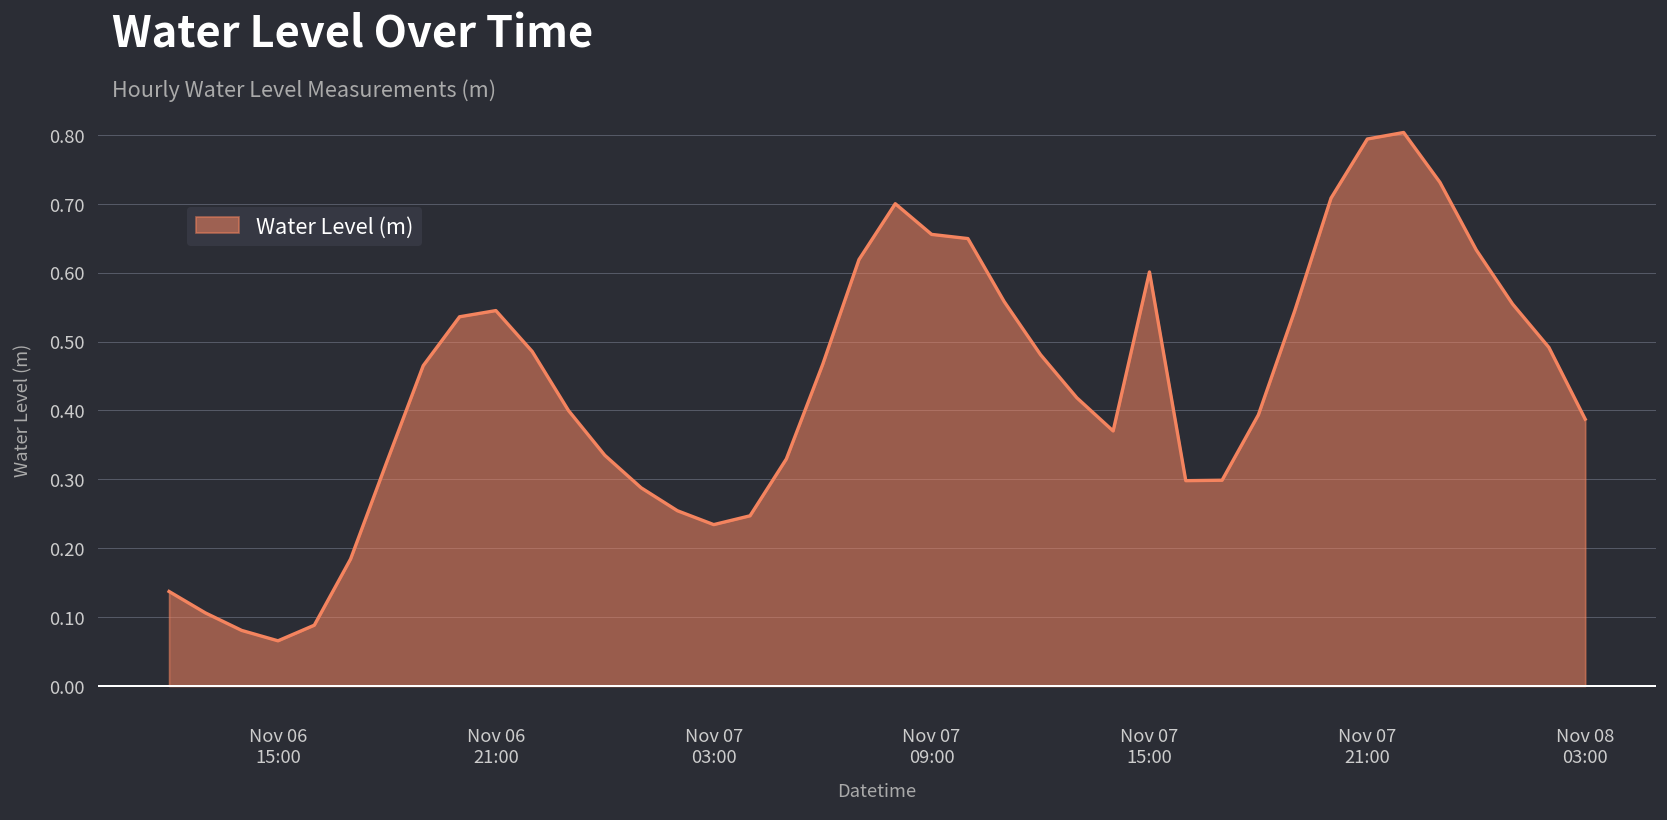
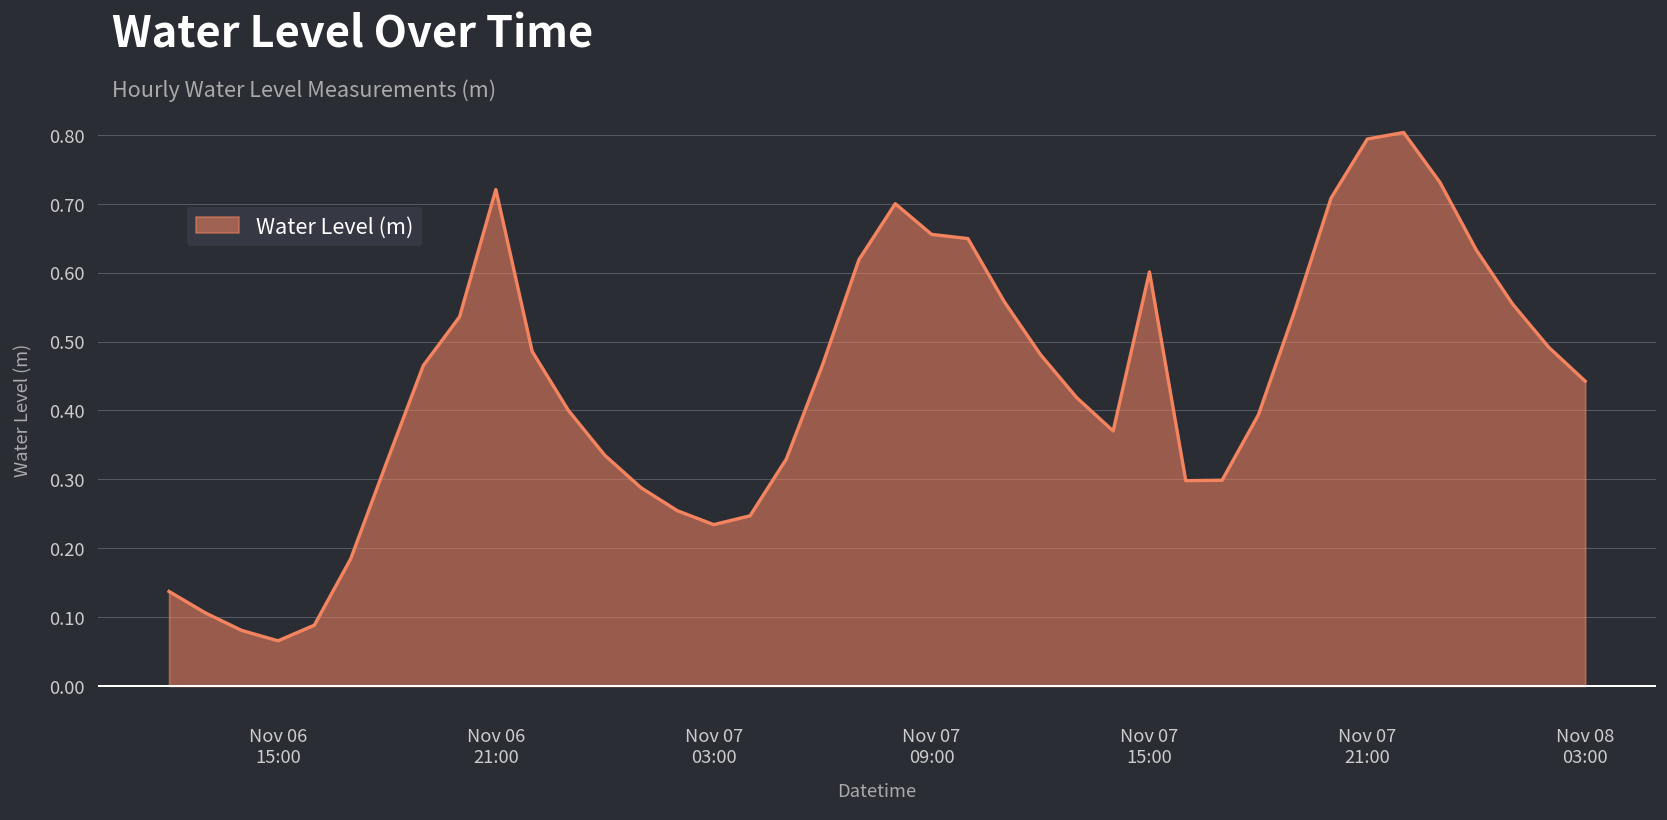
  {
    "Nov 06 15:00": 0.07,
-   "Nov 06 21:00": 0.55,
+   "Nov 06 21:00": 0.72,
    "Nov 07 03:00": 0.23,
    "Nov 07 09:00": 0.66,
    "Nov 07 15:00": 0.60,
    "Nov 07 21:00": 0.79,
-   "Nov 08 03:00": 0.39
+   "Nov 08 03:00": 0.44
  }
